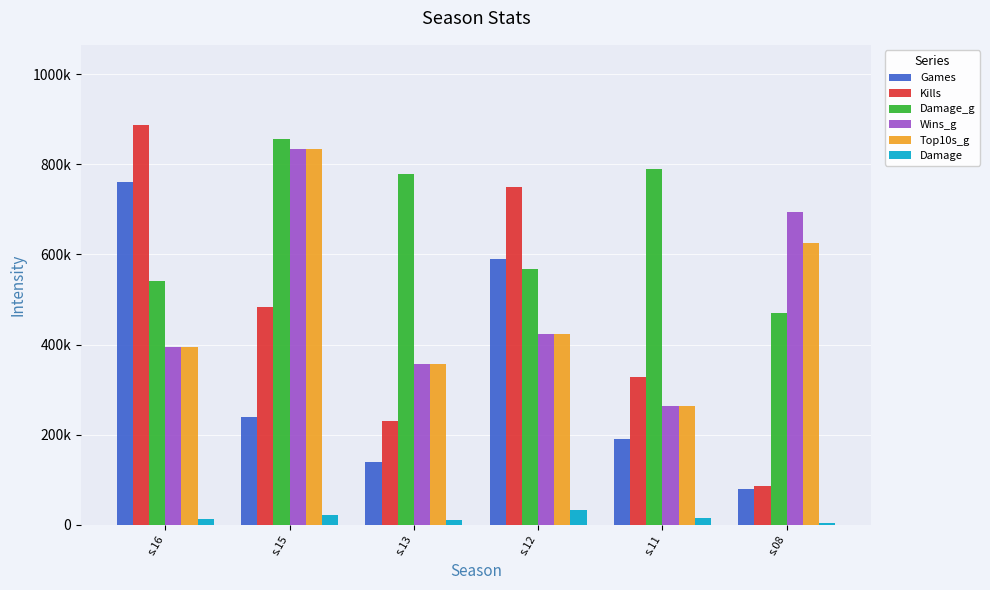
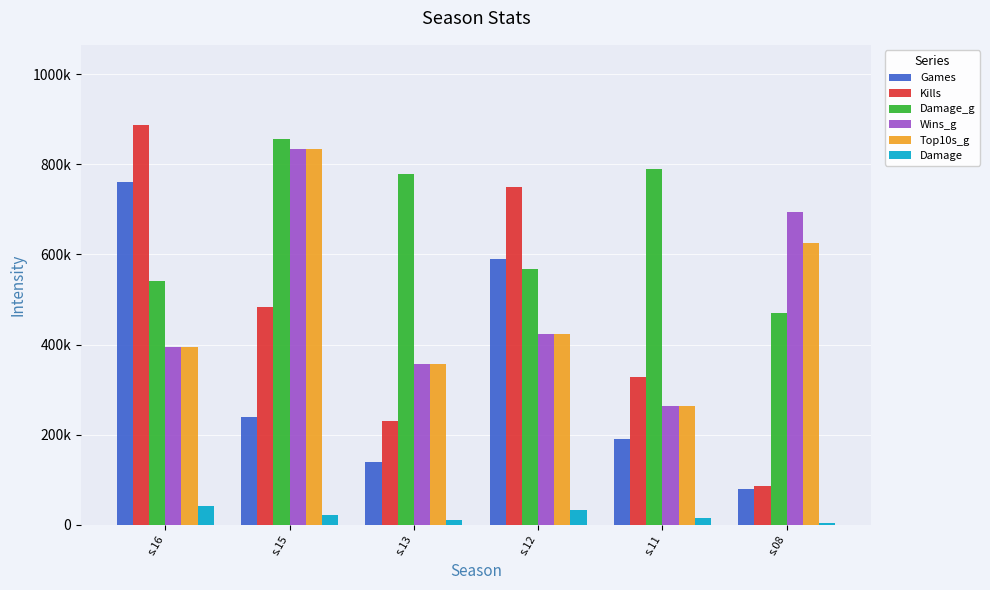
  {
    "Games": {
      "s.16": 760000,
      "s.15": 240000,
      "s.13": 140000,
      "s.12": 590000,
      "s.11": 190000,
      "s.08": 80000
    },
    "Kills": {
      "s.16": 890000,
      "s.15": 480000,
      "s.13": 230000,
      "s.12": 750000,
      "s.11": 330000,
      "s.08": 90000
    },
    "Damage_g": {
      "s.16": 540000,
      "s.15": 860000,
      "s.13": 780000,
      "s.12": 570000,
      "s.11": 790000,
      "s.08": 470000
    },
    "Wins_g": {
      "s.16": 390000,
      "s.15": 830000,
      "s.13": 360000,
      "s.12": 420000,
      "s.11": 260000,
      "s.08": 700000
    },
    "Top10s_g": {
      "s.16": 390000,
      "s.15": 830000,
      "s.13": 360000,
      "s.12": 420000,
      "s.11": 260000,
      "s.08": 630000
    },
    "Damage": {
-     "s.16": 10000,
+     "s.16": 40000,
      "s.15": 20000,
      "s.13": 10000,
      "s.12": 30000,
      "s.11": 10000
    }
  }
